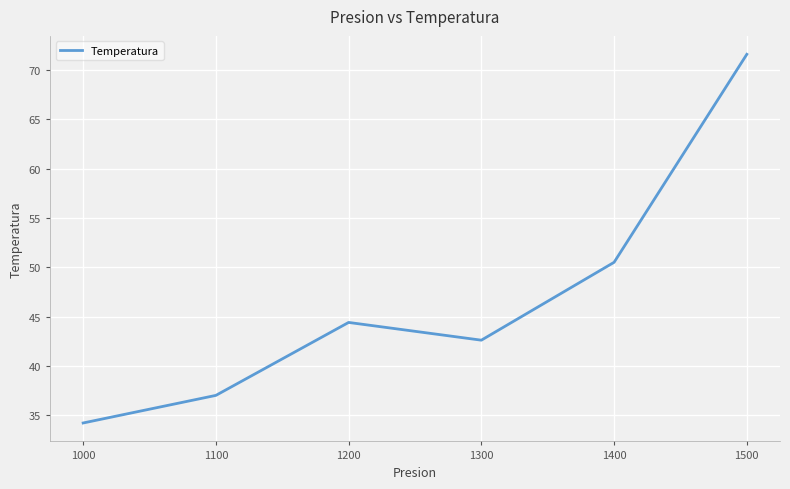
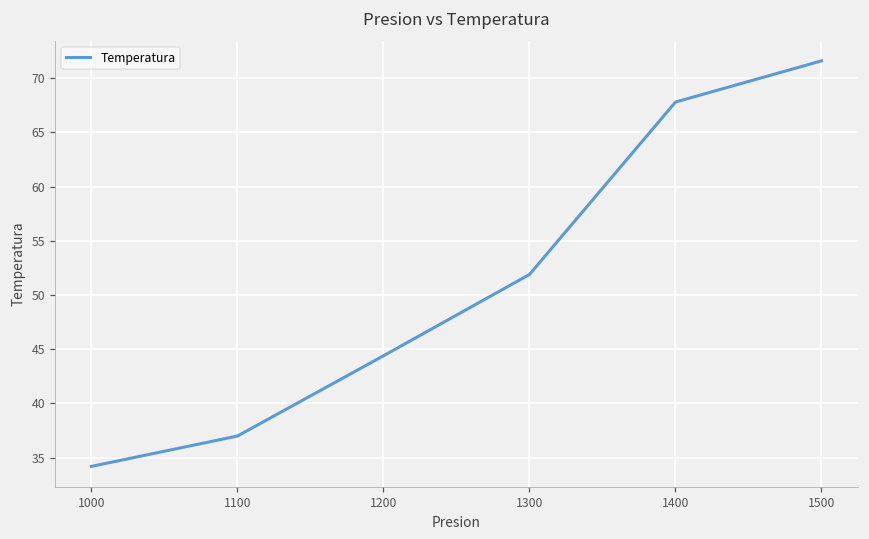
  {
    "1000": 34,
    "1100": 37,
    "1200": 44,
-   "1300": 43,
-   "1400": 51,
+   "1300": 52,
+   "1400": 68,
    "1500": 72
  }
